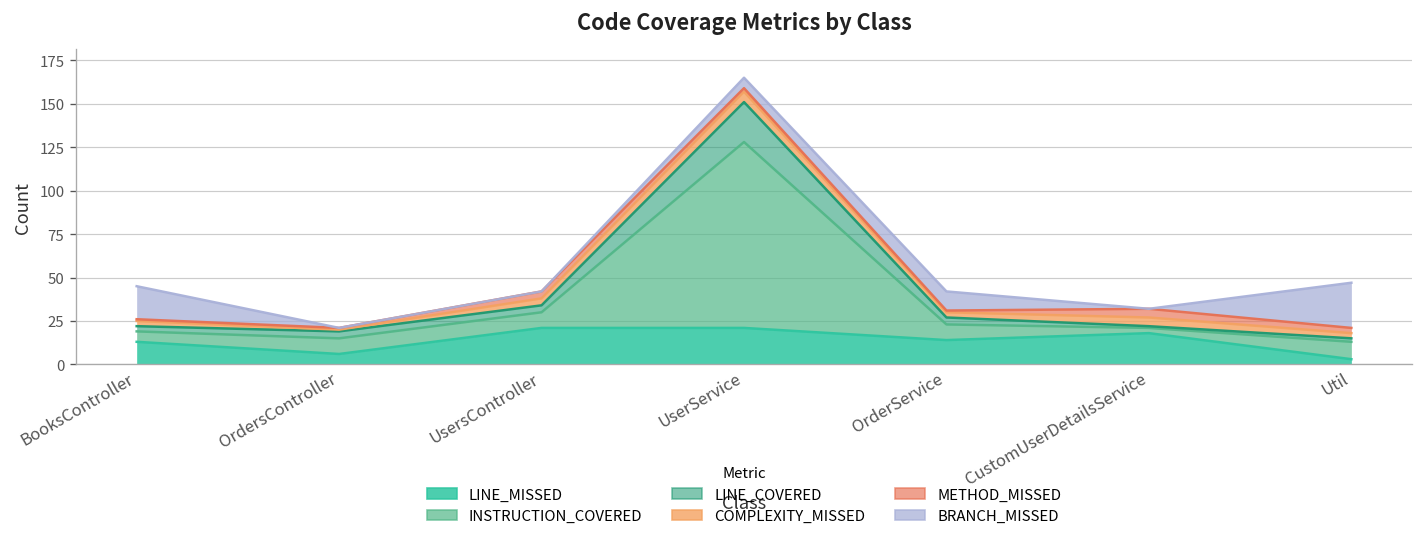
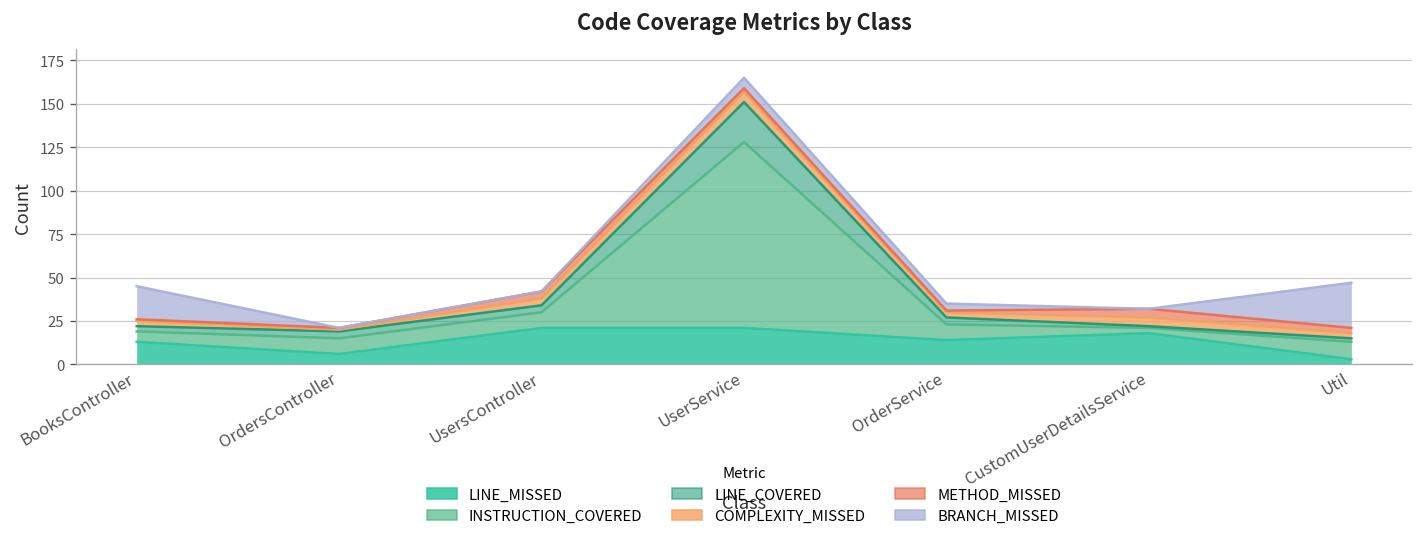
  {
    "BRANCH_MISSED": {
      "BooksController": 19,
      "UserService": 6,
-     "OrderService": 11,
+     "OrderService": 4,
      "Util": 26
    }
  }
